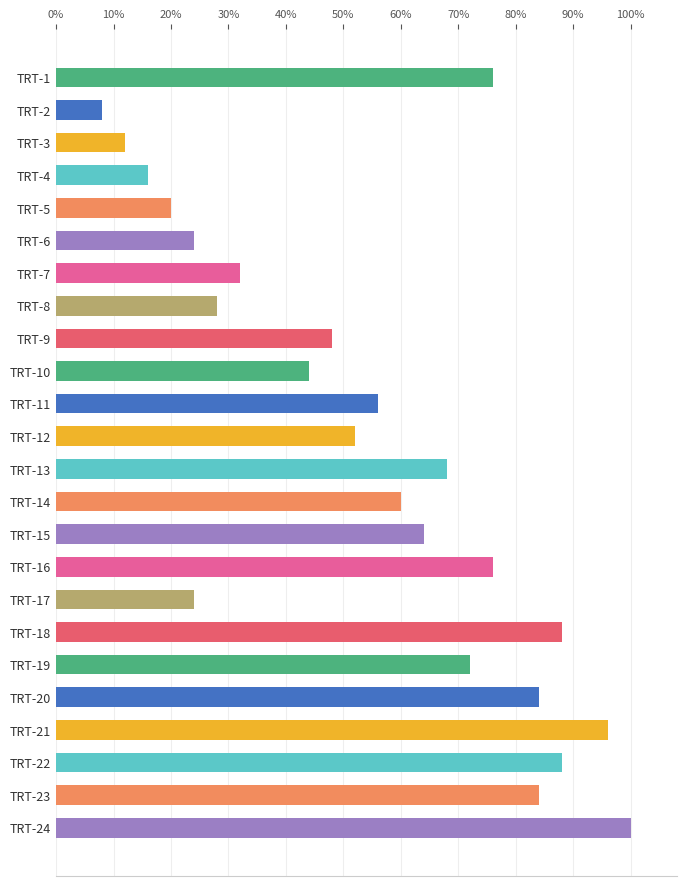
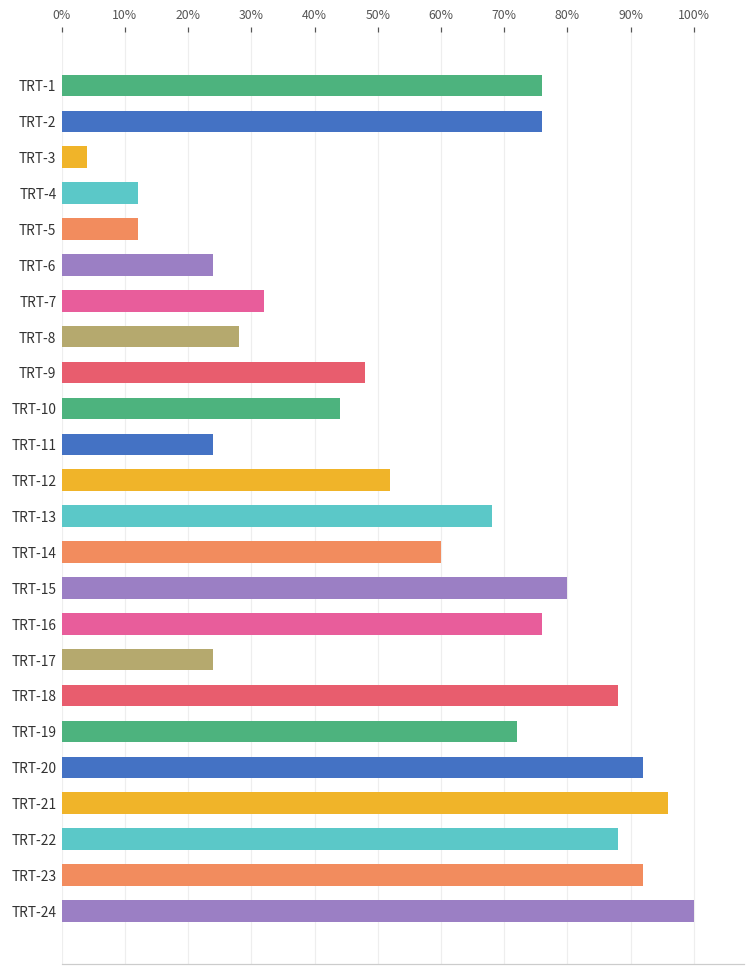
  {
    "TRT-1": "76%",
-   "TRT-2": "8%",
-   "TRT-3": "12%",
-   "TRT-4": "16%",
-   "TRT-5": "20%",
+   "TRT-2": "76%",
+   "TRT-3": "4%",
+   "TRT-4": "12%",
+   "TRT-5": "12%",
    "TRT-6": "24%",
    "TRT-7": "32%",
    "TRT-8": "28%",
    "TRT-9": "48%",
    "TRT-10": "44%",
-   "TRT-11": "56%",
+   "TRT-11": "24%",
    "TRT-12": "52%",
    "TRT-13": "68%",
    "TRT-14": "60%",
-   "TRT-15": "64%",
+   "TRT-15": "80%",
    "TRT-16": "76%",
    "TRT-17": "24%",
    "TRT-18": "88%",
    "TRT-19": "72%",
-   "TRT-20": "84%",
+   "TRT-20": "92%",
    "TRT-21": "96%",
    "TRT-22": "88%",
-   "TRT-23": "84%",
+   "TRT-23": "92%",
    "TRT-24": "100%"
  }
